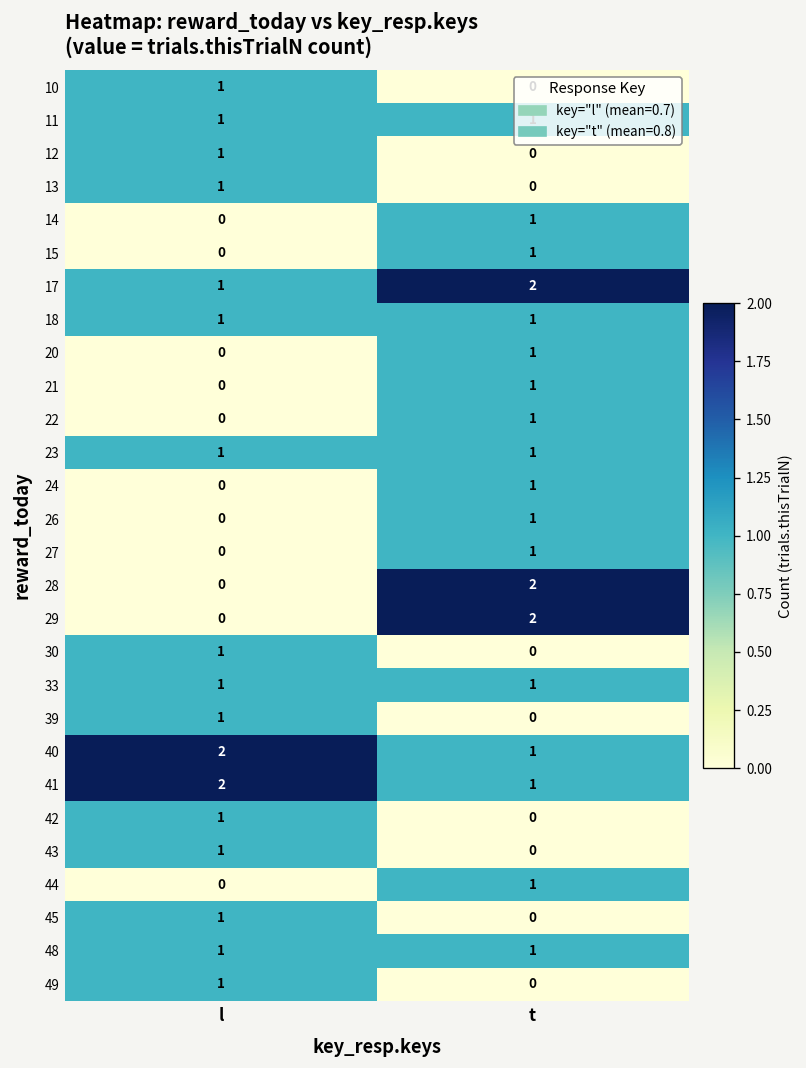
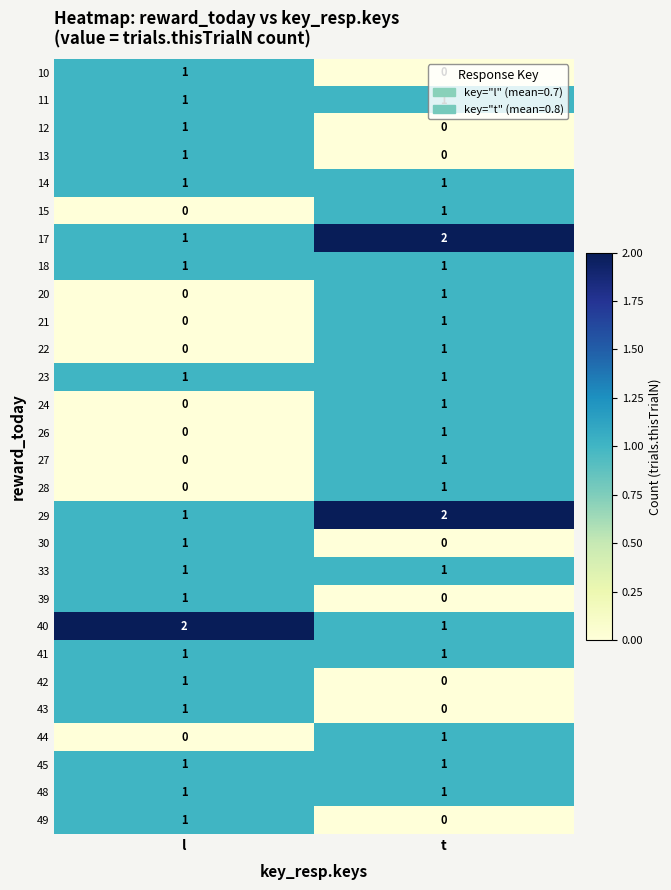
  {
    "10": {
      "l": 1
    },
    "11": {
      "l": 1
    },
    "12": {
      "l": 1,
      "t": 0
    },
    "13": {
      "l": 1,
      "t": 0
    },
    "14": {
-     "l": 0,
+     "l": 1,
      "t": 1
    },
    "15": {
      "l": 0,
      "t": 1
    },
    "17": {
      "l": 1,
      "t": 2
    },
    "18": {
      "l": 1,
      "t": 1
    },
    "20": {
      "l": 0,
      "t": 1
    },
    "21": {
      "l": 0,
      "t": 1
    },
    "22": {
      "l": 0,
      "t": 1
    },
    "23": {
      "l": 1,
      "t": 1
    },
    "24": {
      "l": 0,
      "t": 1
    },
    "26": {
      "l": 0,
      "t": 1
    },
    "27": {
      "l": 0,
      "t": 1
    },
    "28": {
      "l": 0,
-     "t": 2
+     "t": 1
    },
    "29": {
-     "l": 0,
+     "l": 1,
      "t": 2
    },
    "30": {
      "l": 1,
      "t": 0
    },
    "33": {
      "l": 1,
      "t": 1
    },
    "39": {
      "l": 1,
      "t": 0
    },
    "40": {
      "l": 2,
      "t": 1
    },
    "41": {
-     "l": 2,
+     "l": 1,
      "t": 1
    },
    "42": {
      "l": 1,
      "t": 0
    },
    "43": {
      "l": 1,
      "t": 0
    },
    "44": {
      "l": 0,
      "t": 1
    },
    "45": {
      "l": 1,
-     "t": 0
+     "t": 1
    },
    "48": {
      "l": 1,
      "t": 1
    },
    "49": {
      "l": 1,
      "t": 0
    }
  }
